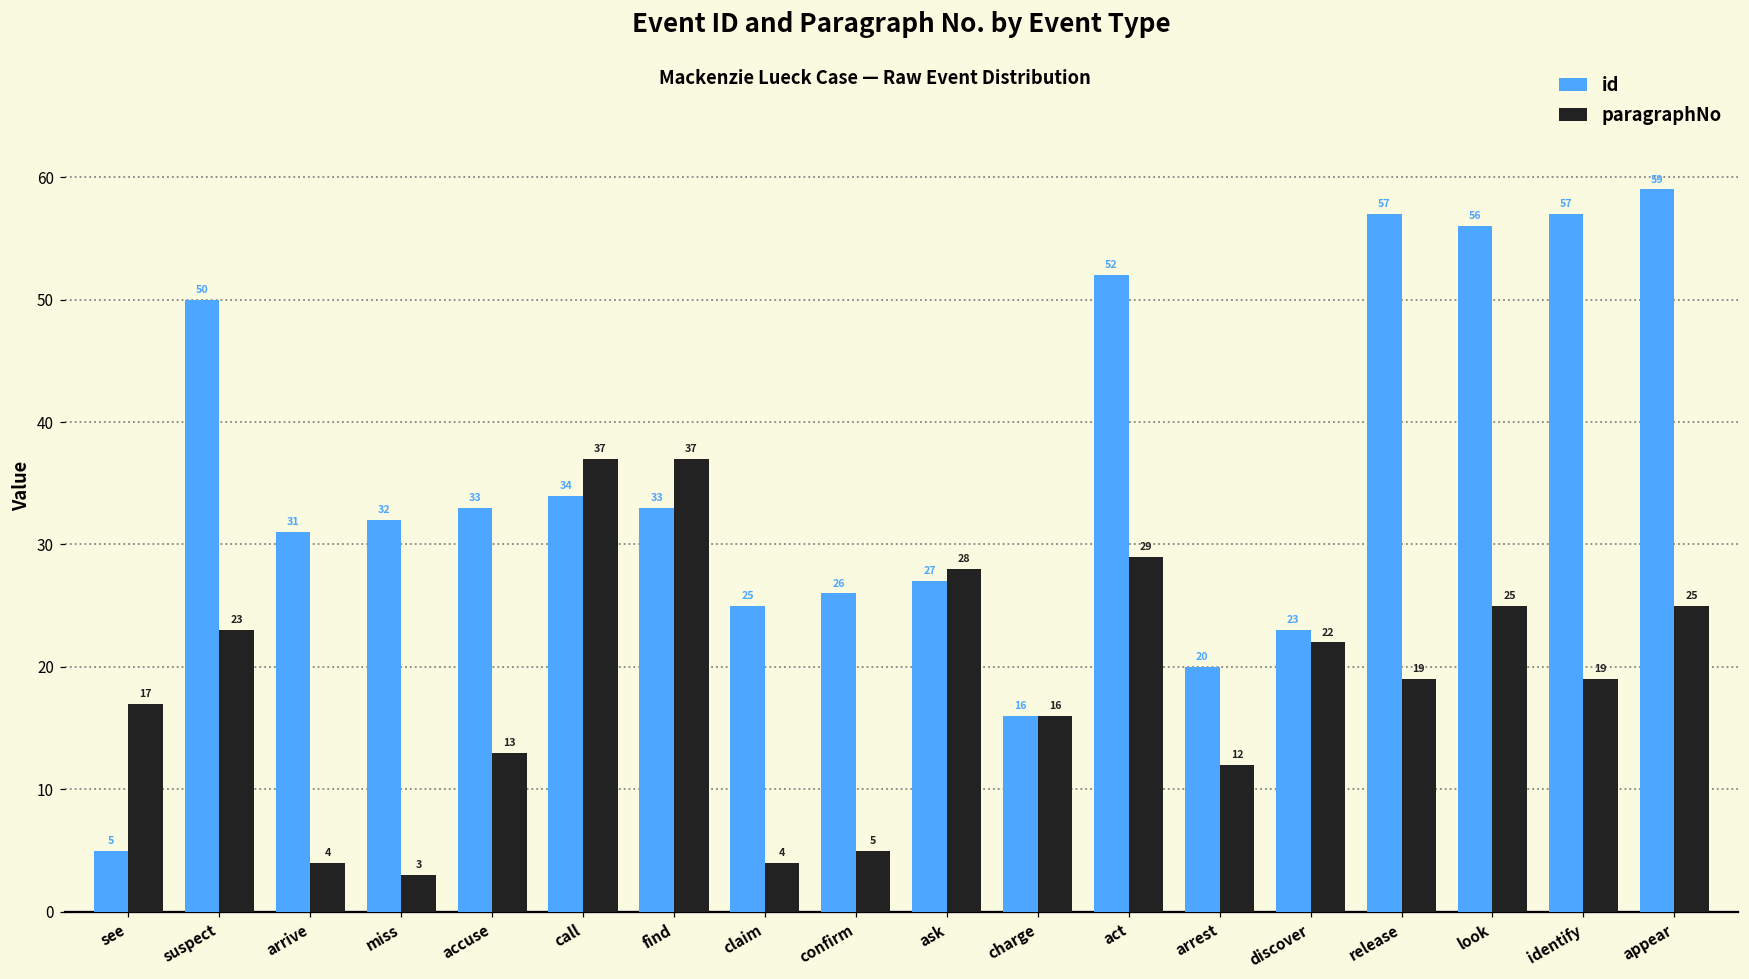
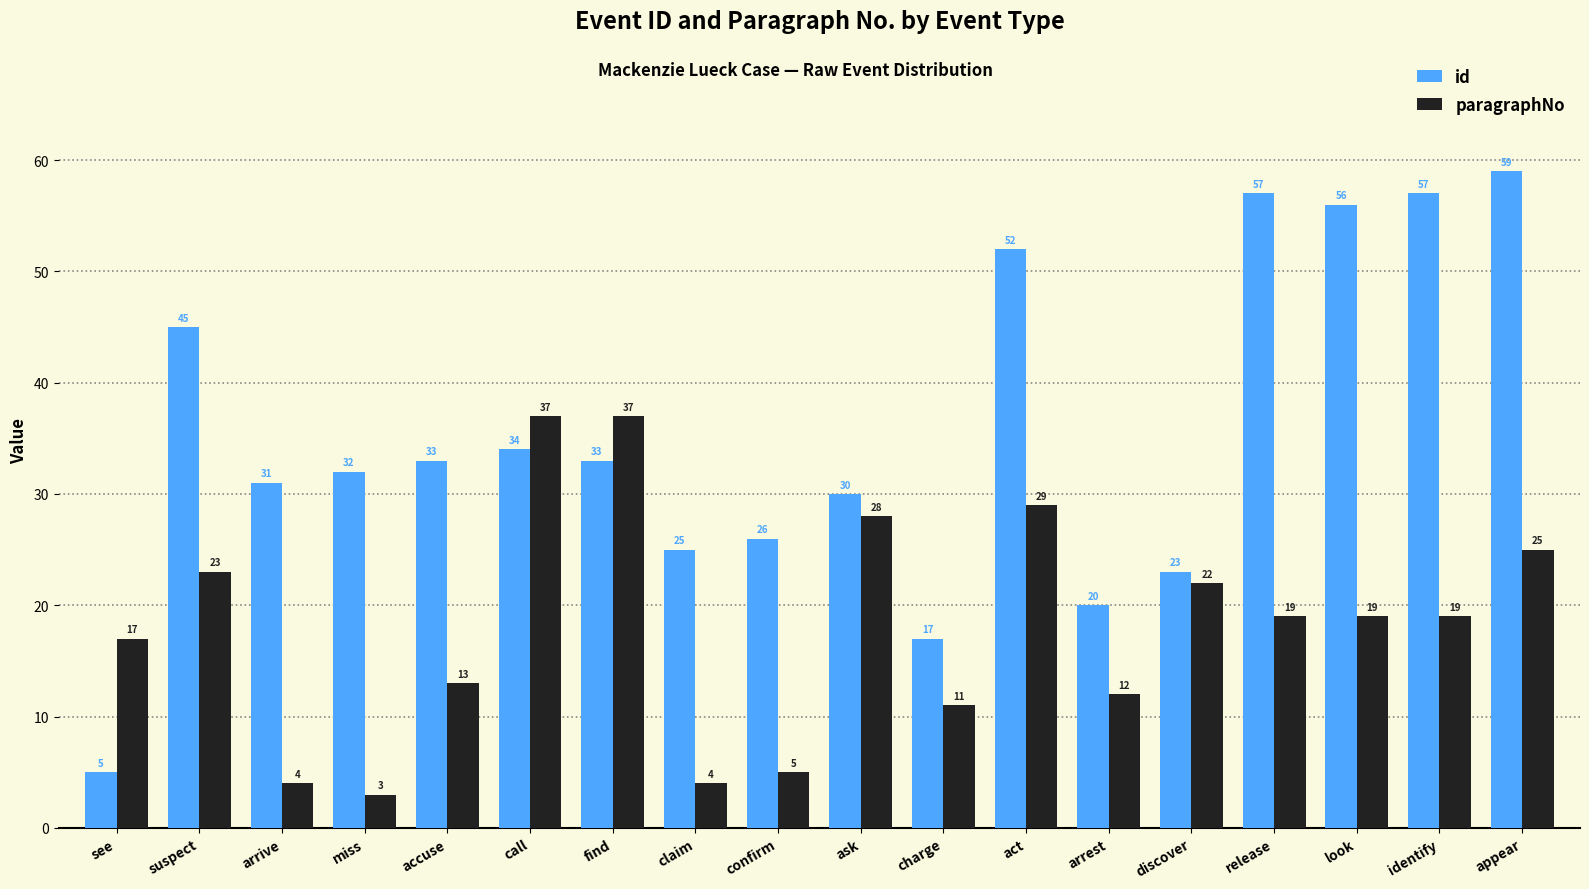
  {
    "id": {
      "see": 5,
-     "suspect": 50,
+     "suspect": 45,
      "arrive": 31,
      "miss": 32,
      "accuse": 33,
      "call": 34,
      "find": 33,
      "claim": 25,
      "confirm": 26,
-     "ask": 27,
-     "charge": 16,
+     "ask": 30,
+     "charge": 17,
      "act": 52,
      "arrest": 20,
      "discover": 23,
      "release": 57,
      "look": 56,
      "identify": 57,
      "appear": 59
    },
    "paragraphNo": {
      "see": 17,
      "suspect": 23,
      "arrive": 4,
      "miss": 3,
      "accuse": 13,
      "call": 37,
      "find": 37,
      "claim": 4,
      "confirm": 5,
      "ask": 28,
-     "charge": 16,
+     "charge": 11,
      "act": 29,
      "arrest": 12,
      "discover": 22,
      "release": 19,
-     "look": 25,
+     "look": 19,
      "identify": 19,
      "appear": 25
    }
  }
